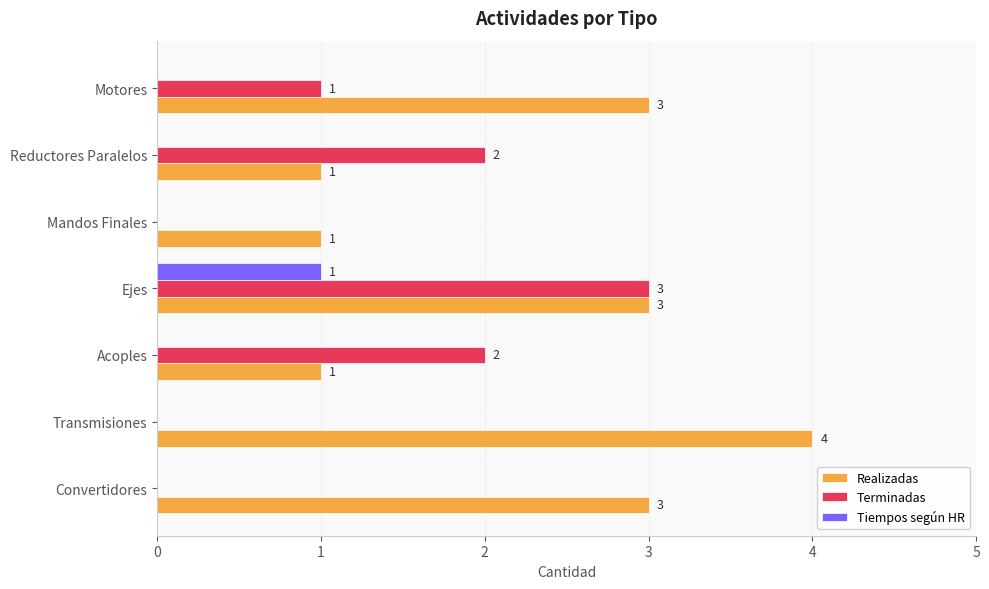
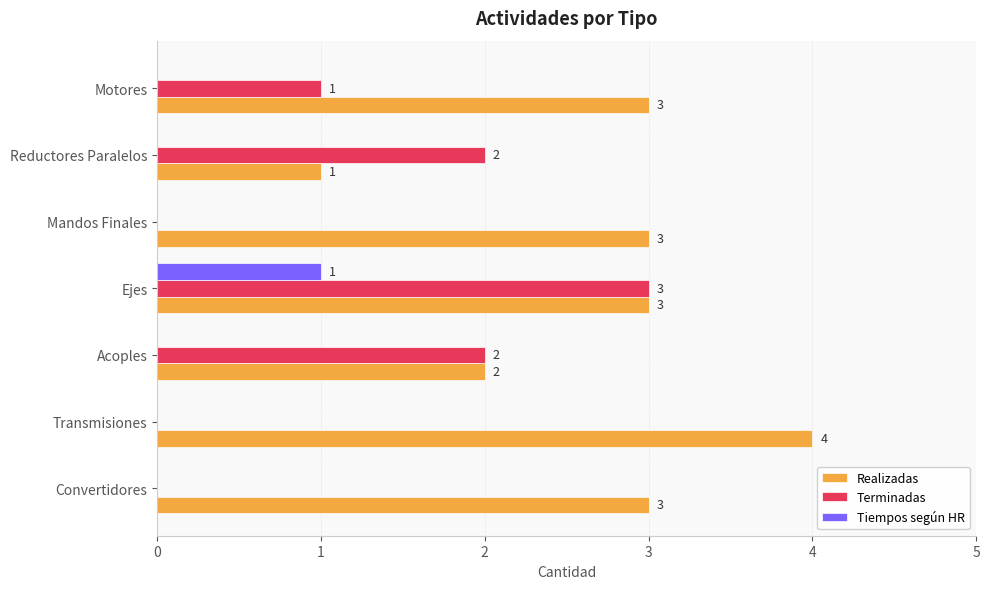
  {
    "Realizadas": {
      "Motores": 3,
      "Reductores Paralelos": 1,
-     "Mandos Finales": 1,
+     "Mandos Finales": 3,
      "Ejes": 3,
-     "Acoples": 1,
+     "Acoples": 2,
      "Transmisiones": 4,
      "Convertidores": 3
    },
    "Terminadas": {
      "Motores": 1,
      "Reductores Paralelos": 2,
      "Ejes": 3,
      "Acoples": 2
    },
    "Tiempos según HR": {
      "Ejes": 1
    }
  }
